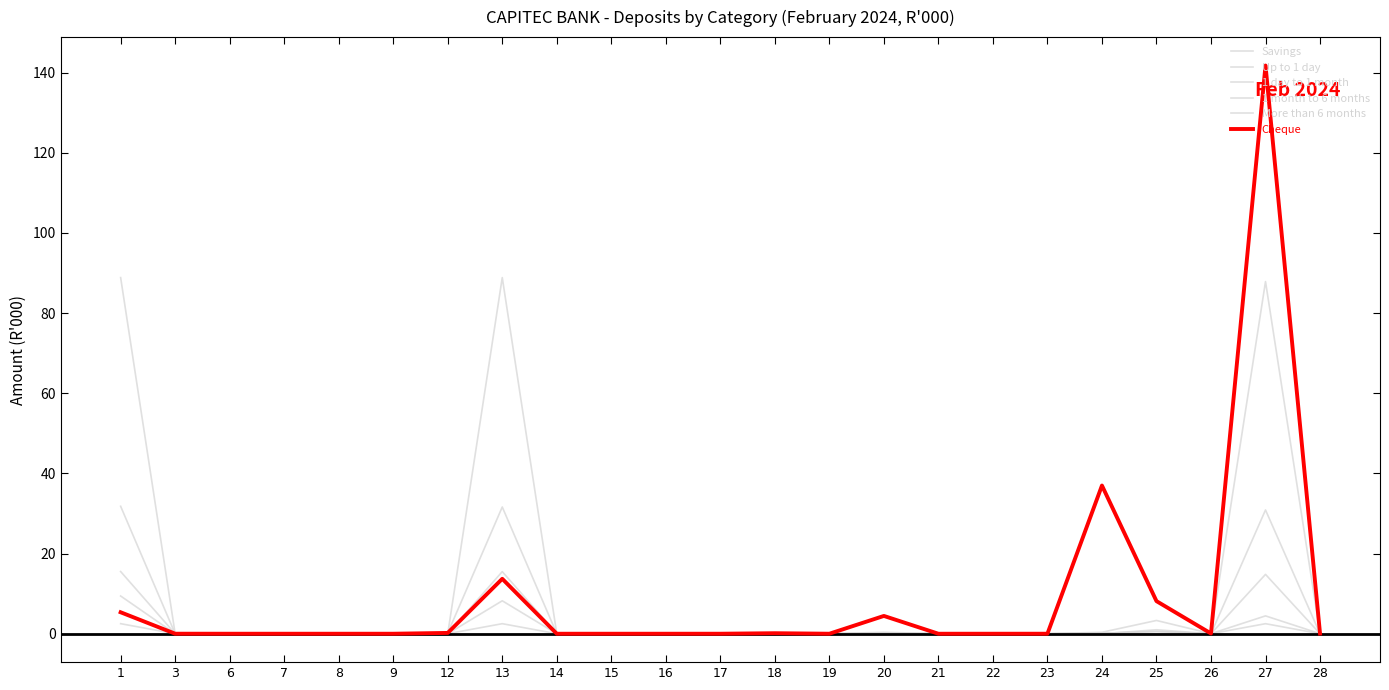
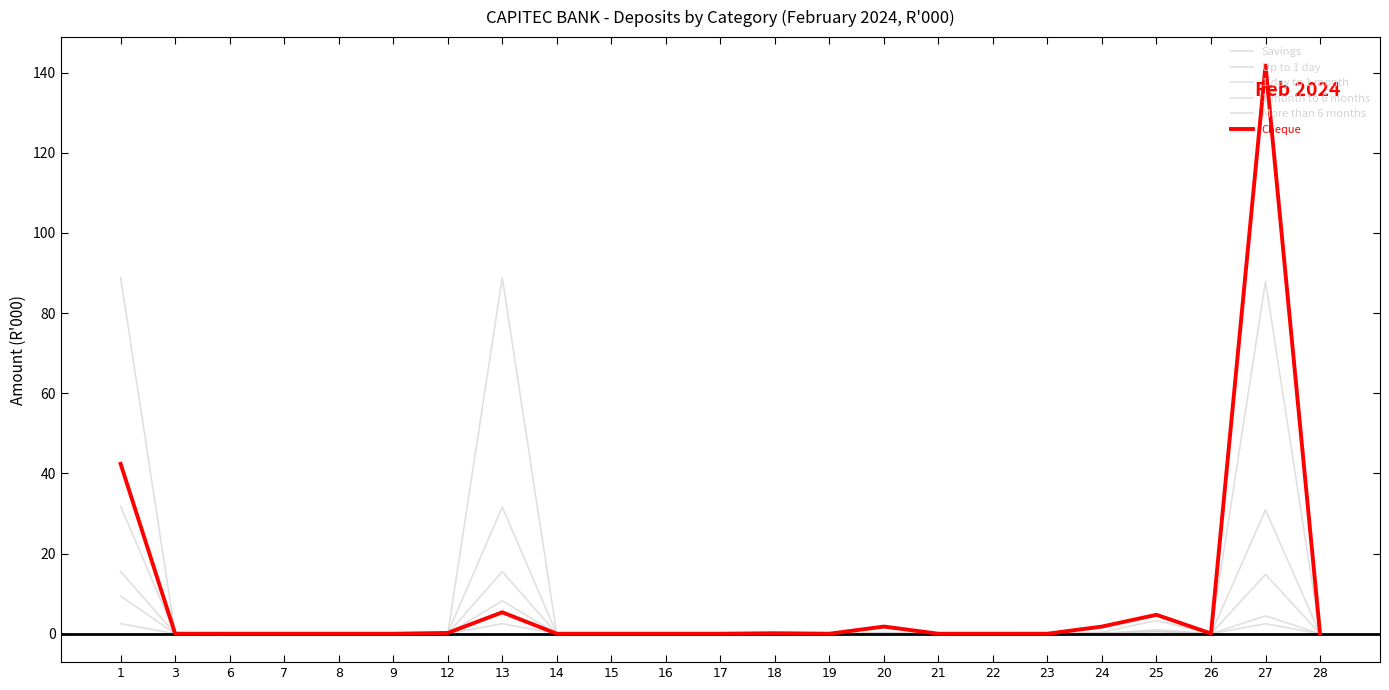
  {
    "Cheque": {
-     "1": 5,
-     "13": 14,
-     "20": 4,
-     "24": 37,
-     "25": 8
+     "1": 42,
+     "13": 5,
+     "20": 2,
+     "24": 2,
+     "25": 5
    }
  }
